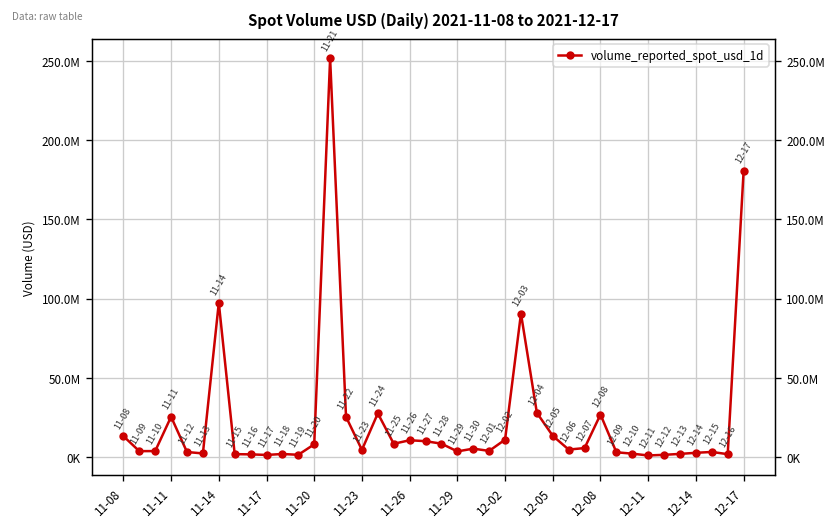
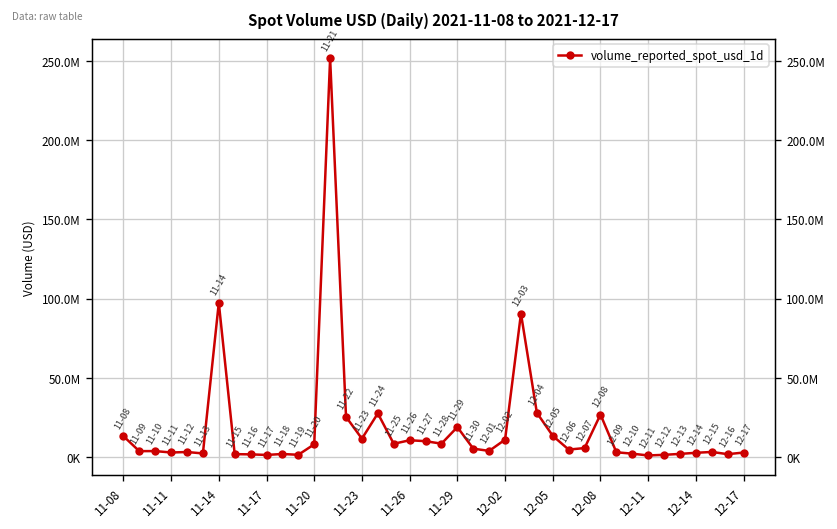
  {
-   "11-11": 26000000,
-   "11-23": 5000000,
-   "11-29": 4000000,
-   "12-17": 181000000
+   "11-11": 3000000,
+   "11-23": 12000000,
+   "11-29": 19000000,
+   "12-17": 3000000
  }
